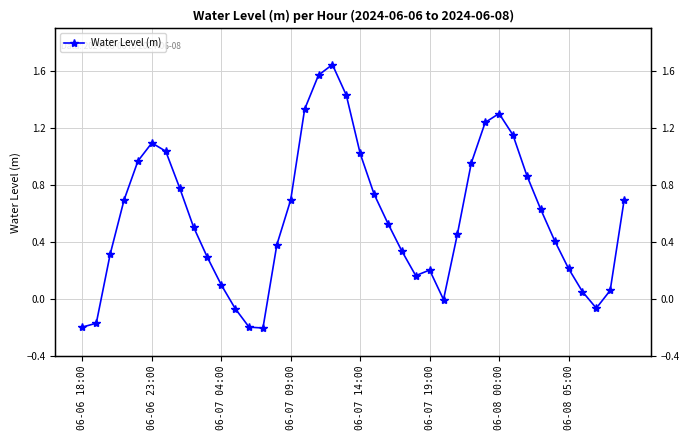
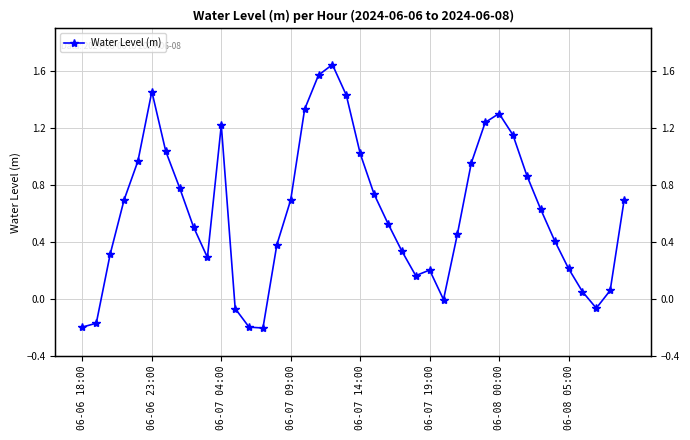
  {
    "06-06 18:00": -0.20,
-   "06-06 23:00": 1.10,
-   "06-07 04:00": 0.10,
+   "06-06 23:00": 1.46,
+   "06-07 04:00": 1.22,
    "06-07 09:00": 0.70,
    "06-07 14:00": 1.02,
    "06-07 19:00": 0.20,
    "06-08 00:00": 1.30,
    "06-08 05:00": 0.21
  }
